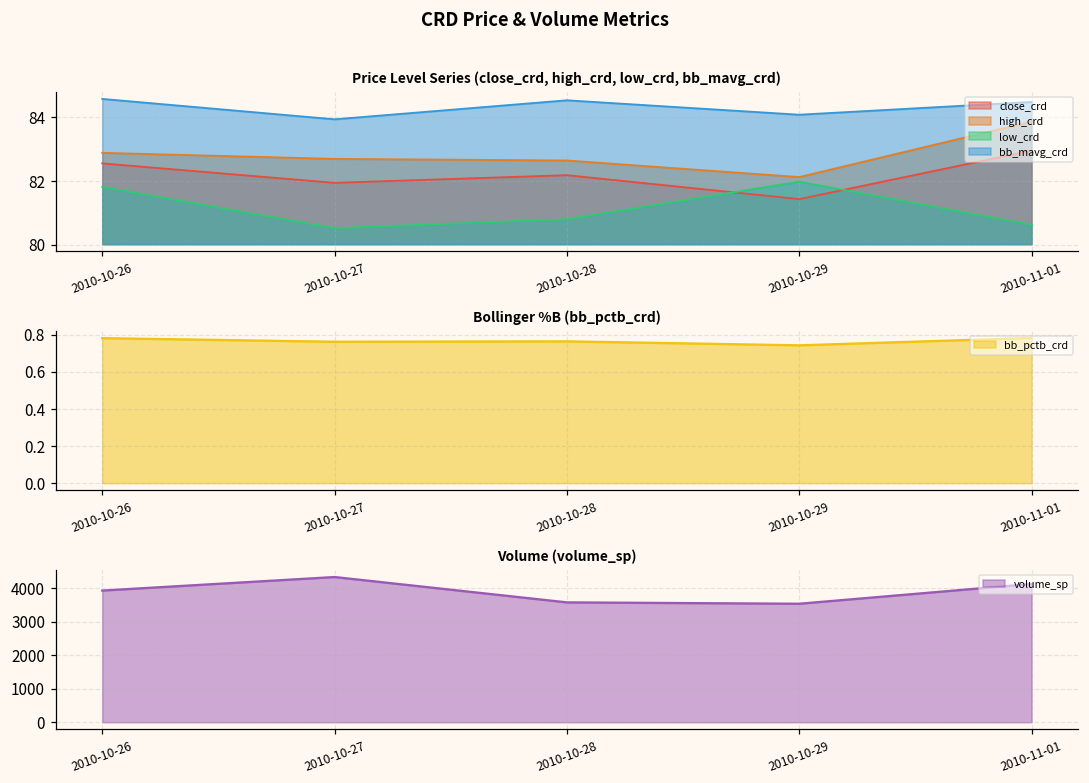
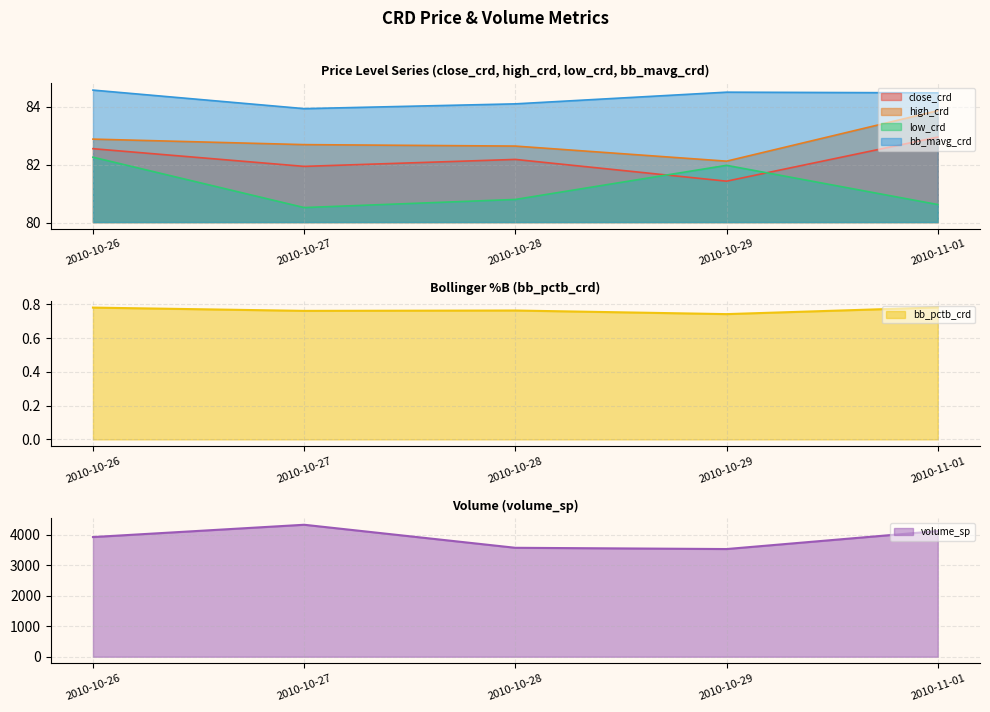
  {
    "Price Level Series (close_crd, high_crd, low_crd, bb_mavg_crd)": {
      "low_crd": {
-       "2010-10-26": 81.8,
+       "2010-10-26": 82.3,
        "2010-10-27": 80.5,
        "2010-10-28": 80.8,
        "2010-10-29": 82.0,
        "2010-11-01": 80.6
      },
      "bb_mavg_crd": {
        "2010-10-26": 84.6,
        "2010-10-27": 83.9,
-       "2010-10-28": 84.5,
-       "2010-10-29": 84.1
+       "2010-10-28": 84.1,
+       "2010-10-29": 84.5
      }
    },
    "Bollinger %B (bb_pctb_crd)": {
      "2010-10-26": 0.78,
      "2010-10-27": 0.76,
      "2010-10-28": 0.76,
      "2010-10-29": 0.74
    },
    "Volume (volume_sp)": {
      "2010-10-26": 3900,
      "2010-10-27": 4300,
      "2010-10-28": 3600,
      "2010-10-29": 3500
    }
  }
